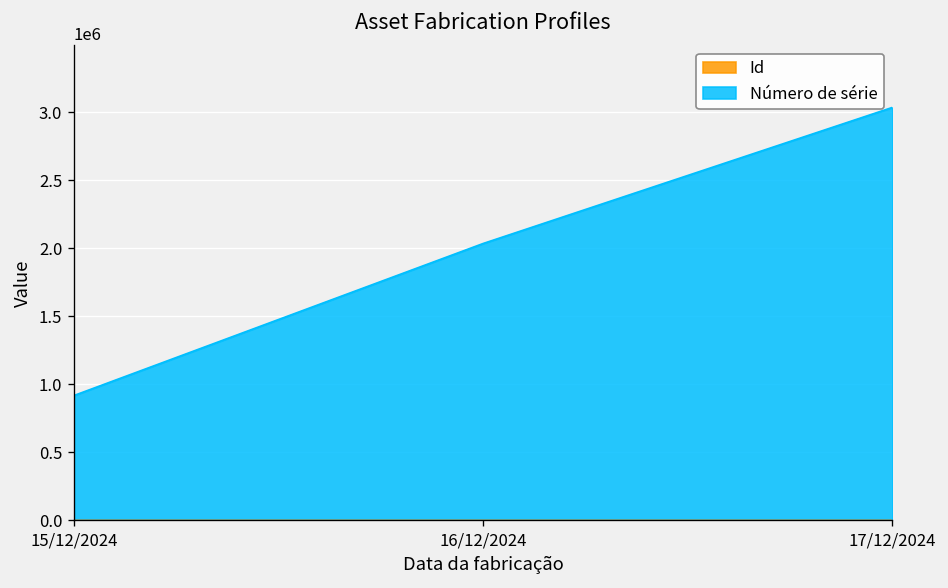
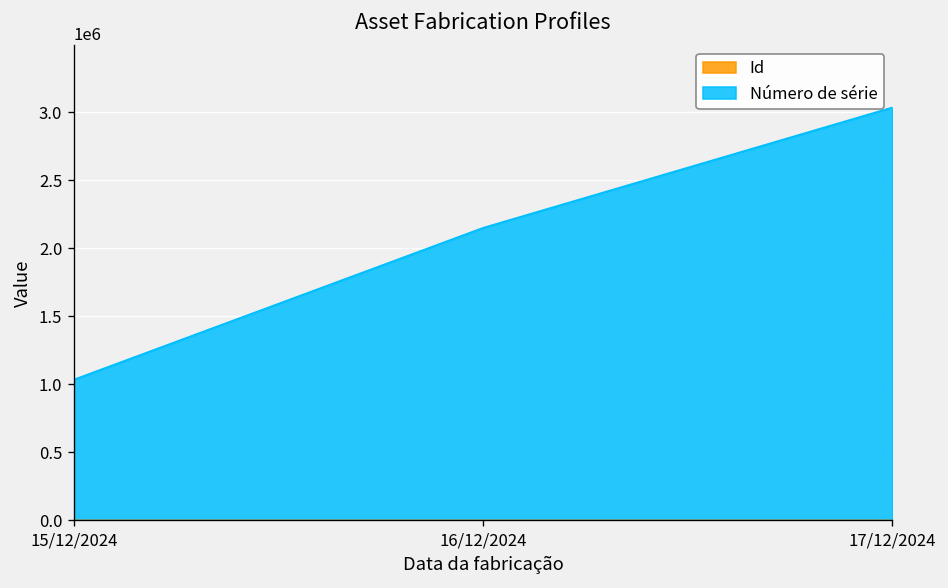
  {
    "Id": {
      "15/12/2024": 0,
      "16/12/2024": 0,
      "17/12/2024": 0
    },
    "Número de série": {
-     "15/12/2024": 920000,
-     "16/12/2024": 2040000,
+     "15/12/2024": 1040000,
+     "16/12/2024": 2150000,
      "17/12/2024": 3040000
    }
  }
